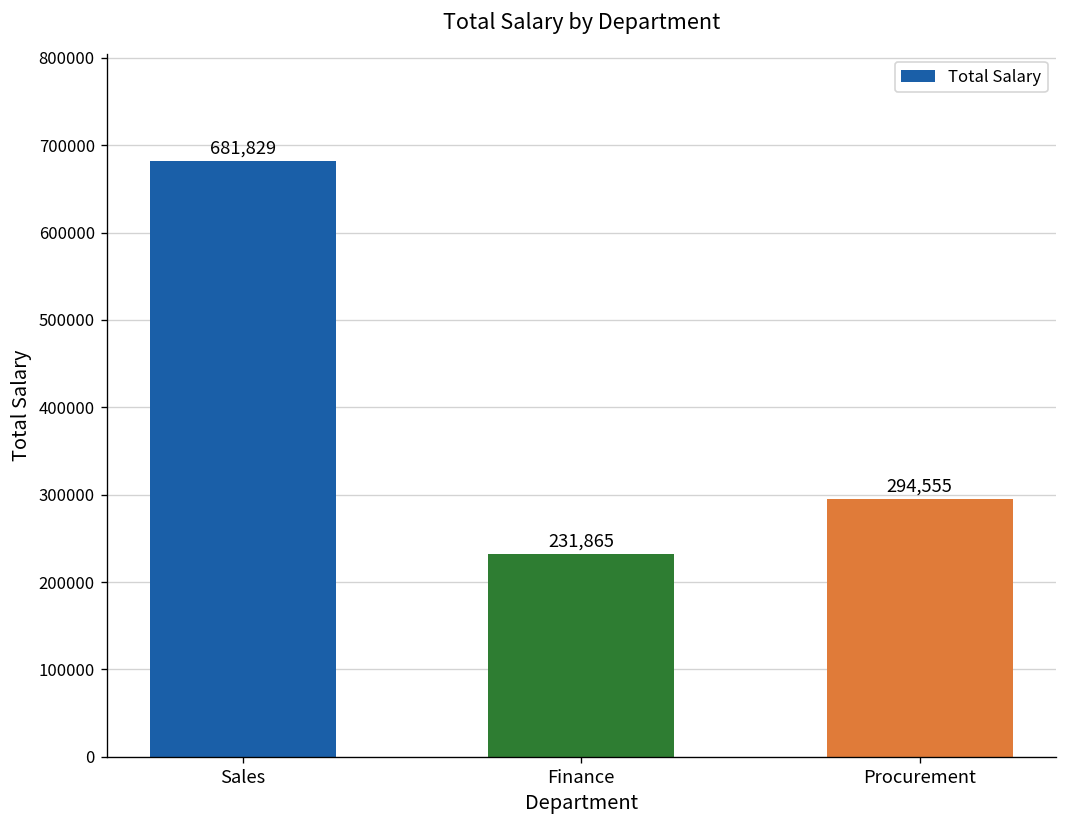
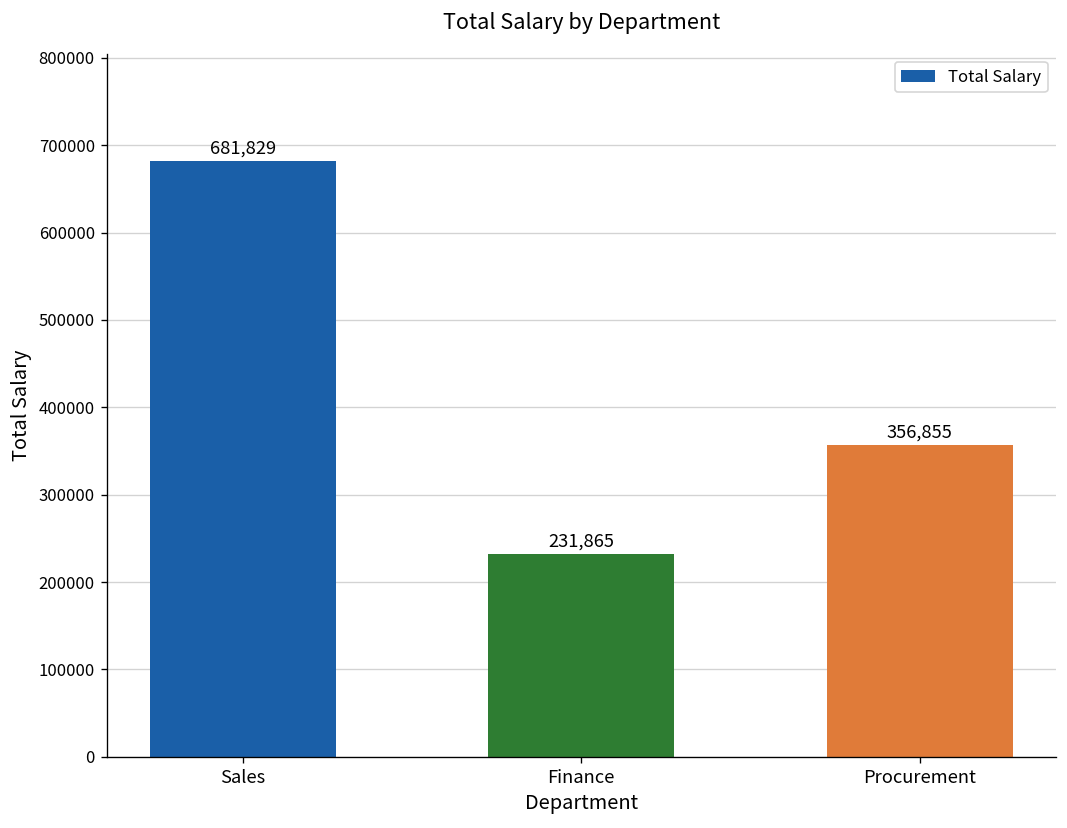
  {
    "Sales": "681,829",
    "Finance": "231,865",
-   "Procurement": "294,555"
+   "Procurement": "356,855"
  }
